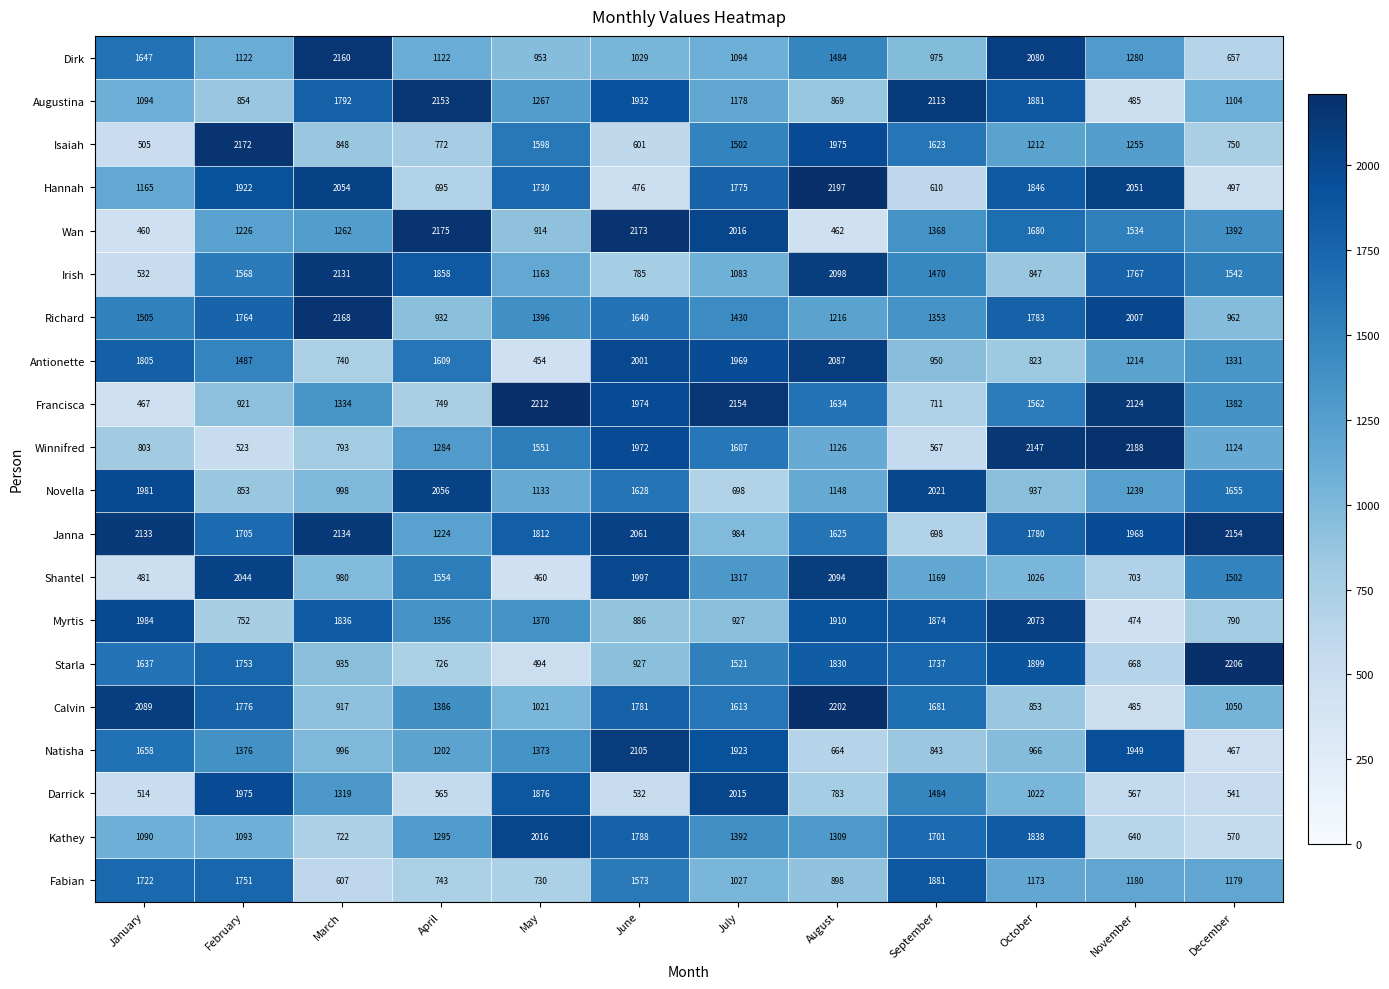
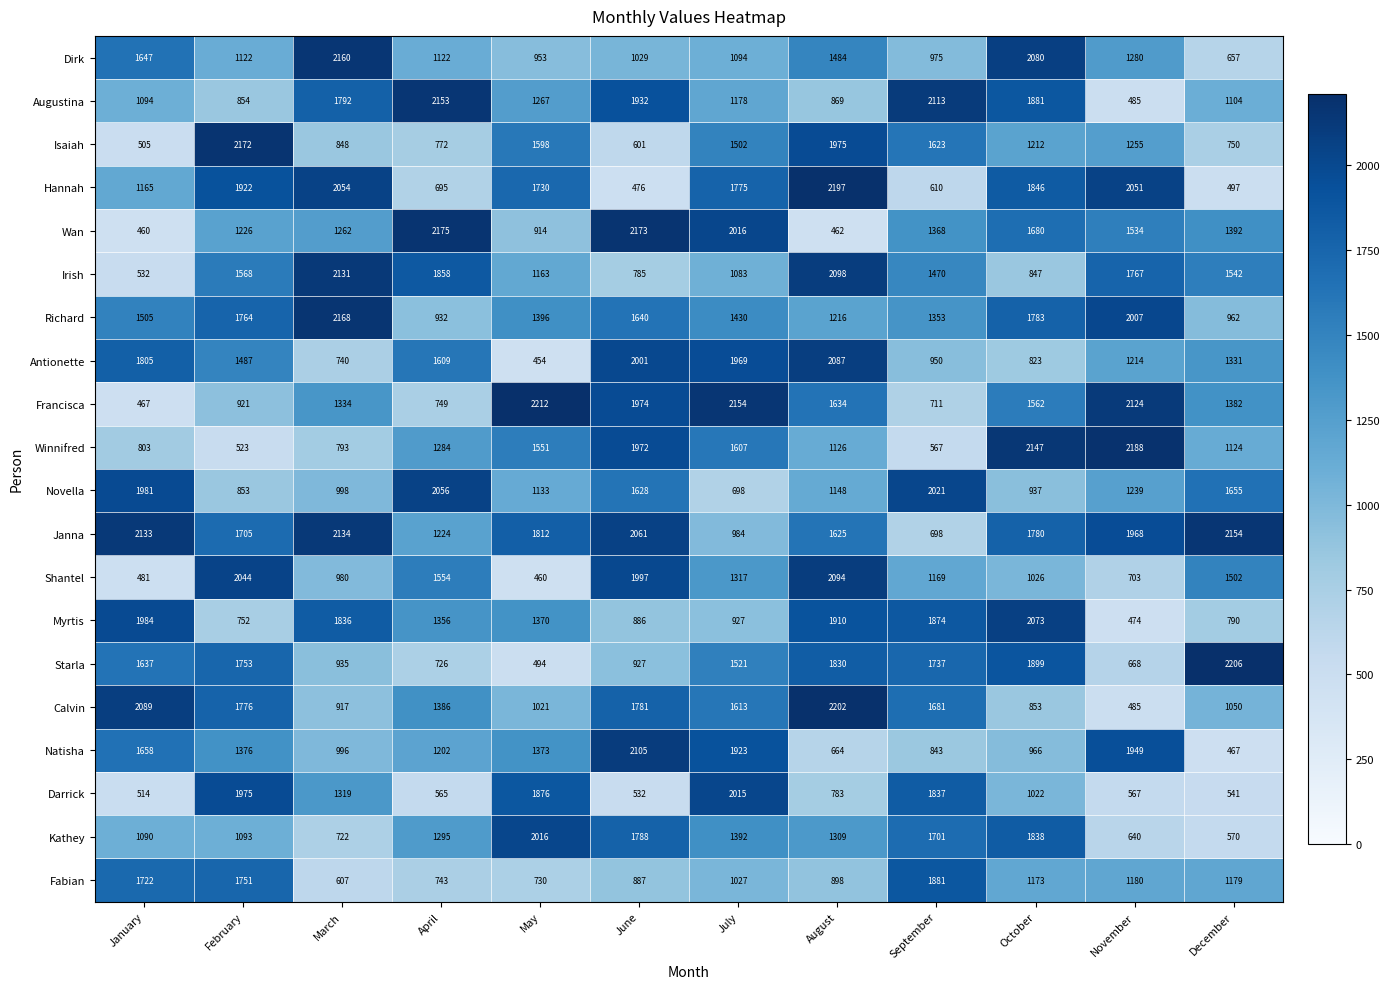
  {
    "Darrick": {
      "January": 514,
      "February": 1975,
      "March": 1319,
      "April": 565,
      "May": 1876,
      "June": 532,
      "July": 2015,
      "August": 783,
-     "September": 1484,
+     "September": 1837,
      "October": 1022,
      "November": 567,
      "December": 541
    },
    "Fabian": {
      "January": 1722,
      "February": 1751,
      "March": 607,
      "April": 743,
      "May": 730,
-     "June": 1573,
+     "June": 887,
      "July": 1027,
      "August": 898,
      "September": 1881,
      "October": 1173,
      "November": 1180,
      "December": 1179
    }
  }
